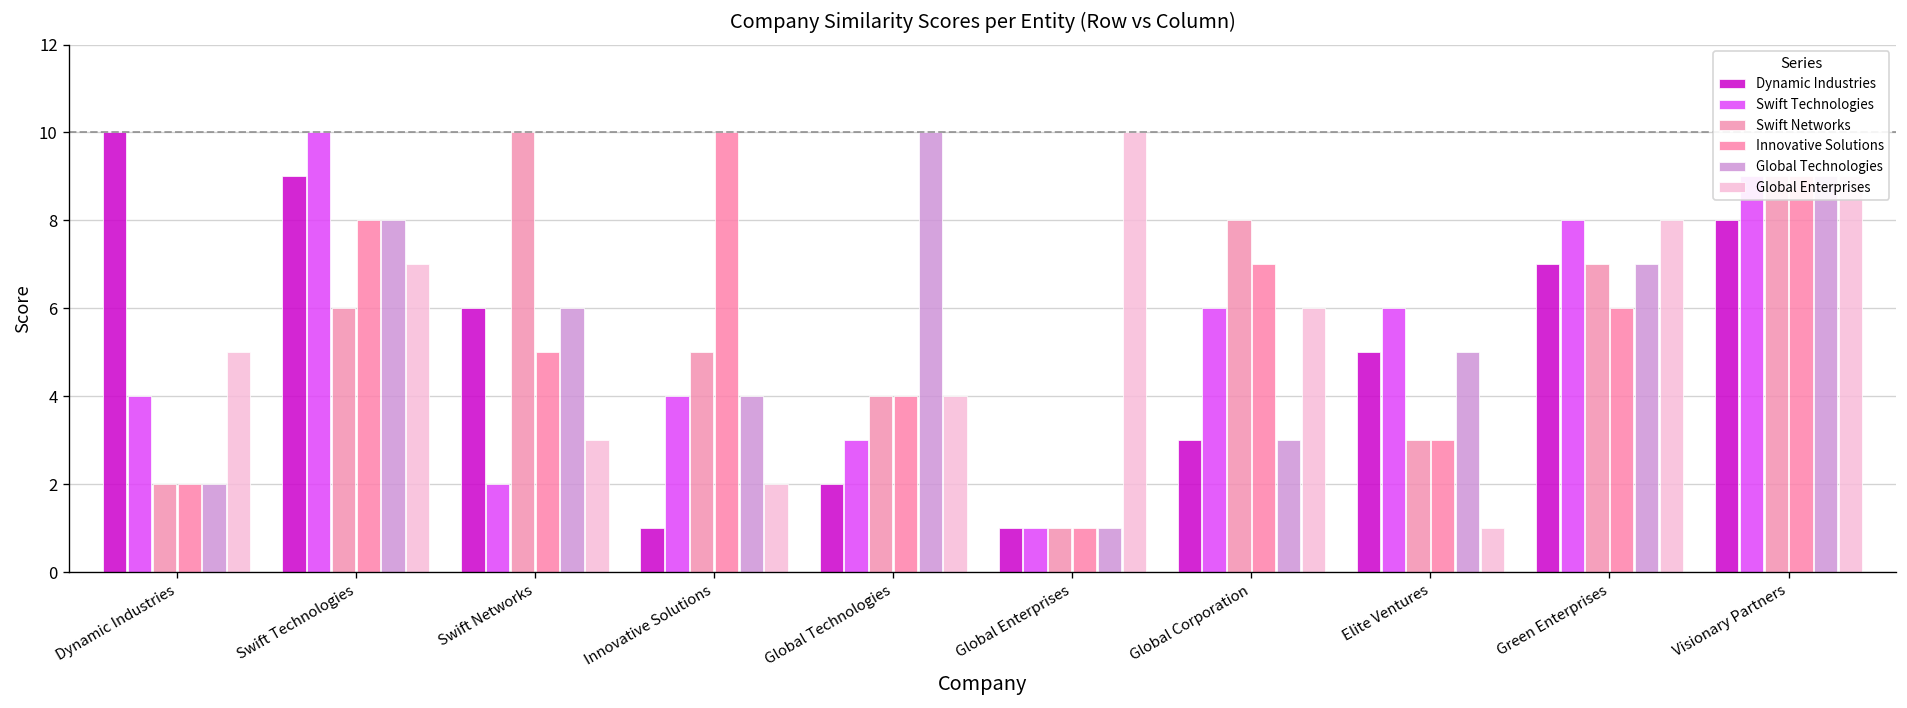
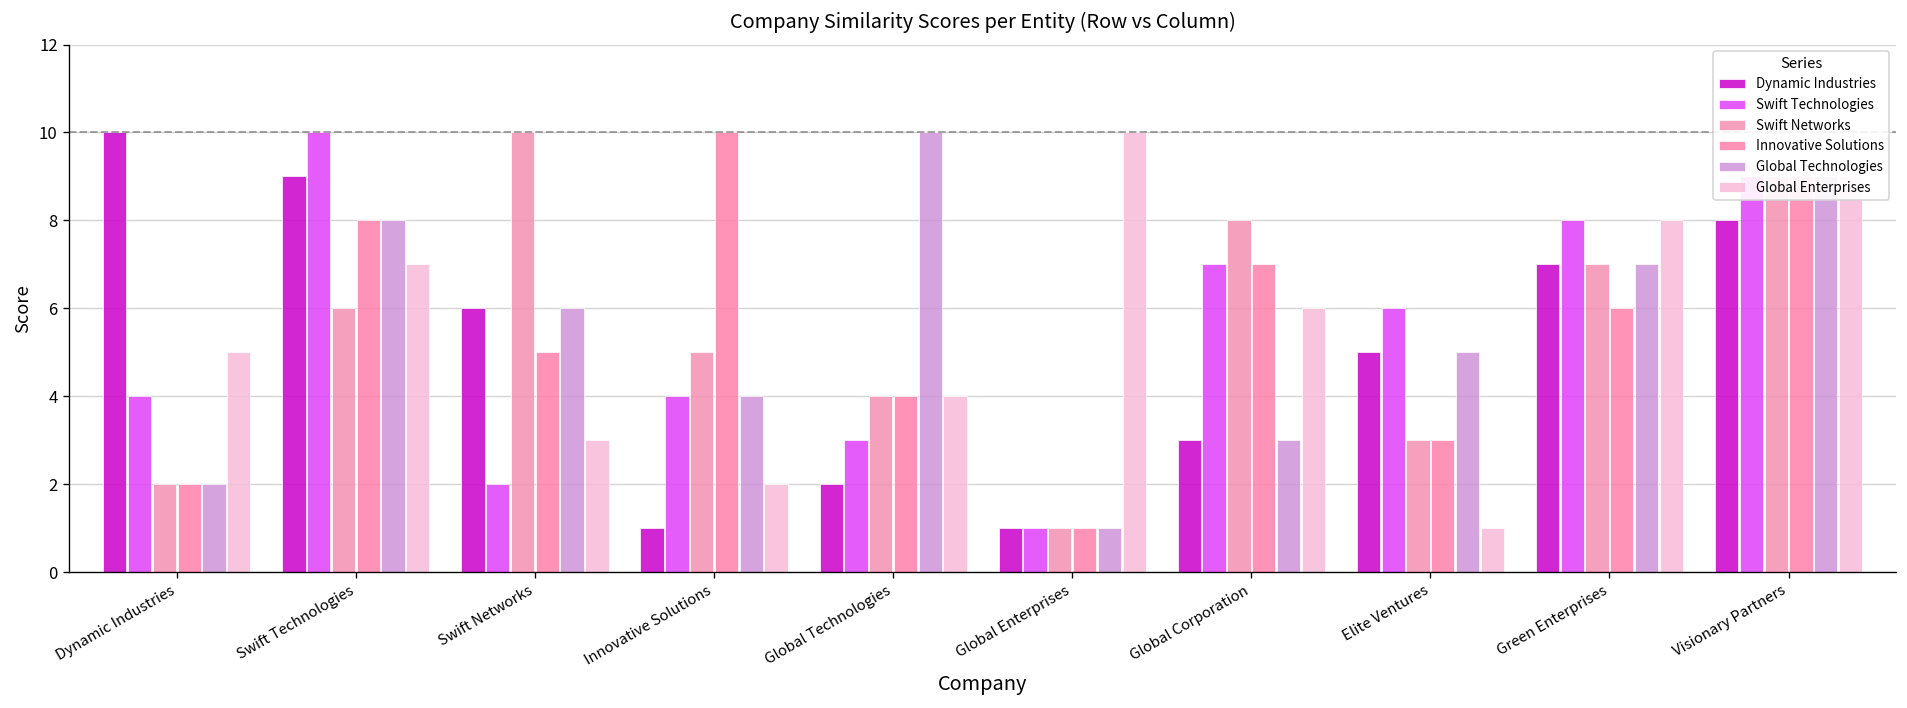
  {
    "Dynamic Industries": {
      "Dynamic Industries": 10,
      "Swift Technologies": 9,
      "Swift Networks": 6,
      "Innovative Solutions": 1,
      "Global Technologies": 2,
      "Global Enterprises": 1,
      "Global Corporation": 3,
      "Elite Ventures": 5,
      "Green Enterprises": 7,
      "Visionary Partners": 8
    },
    "Swift Technologies": {
      "Dynamic Industries": 4,
      "Swift Technologies": 10,
      "Swift Networks": 2,
      "Innovative Solutions": 4,
      "Global Technologies": 3,
      "Global Enterprises": 1,
-     "Global Corporation": 6,
+     "Global Corporation": 7,
      "Elite Ventures": 6,
      "Green Enterprises": 8
    }
  }
